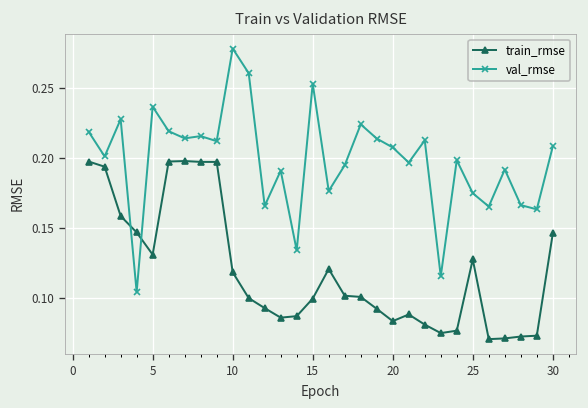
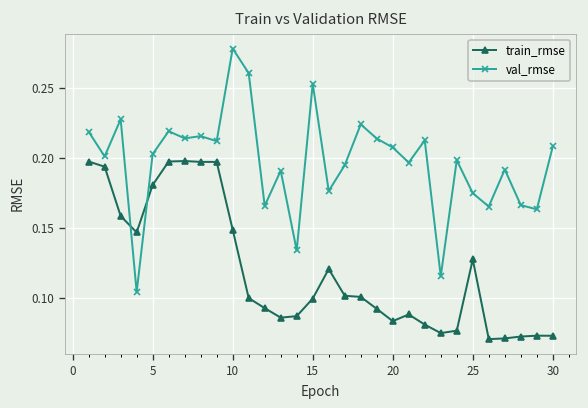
  {
    "train_rmse": {
-     "5": 0.131,
-     "10": 0.118,
+     "5": 0.181,
+     "10": 0.149,
      "15": 0.099,
      "20": 0.083,
      "25": 0.127,
-     "30": 0.146
+     "30": 0.073
    },
    "val_rmse": {
-     "5": 0.237,
+     "5": 0.203,
      "10": 0.278,
      "15": 0.253,
      "20": 0.207,
      "25": 0.175,
      "30": 0.208
    }
  }
